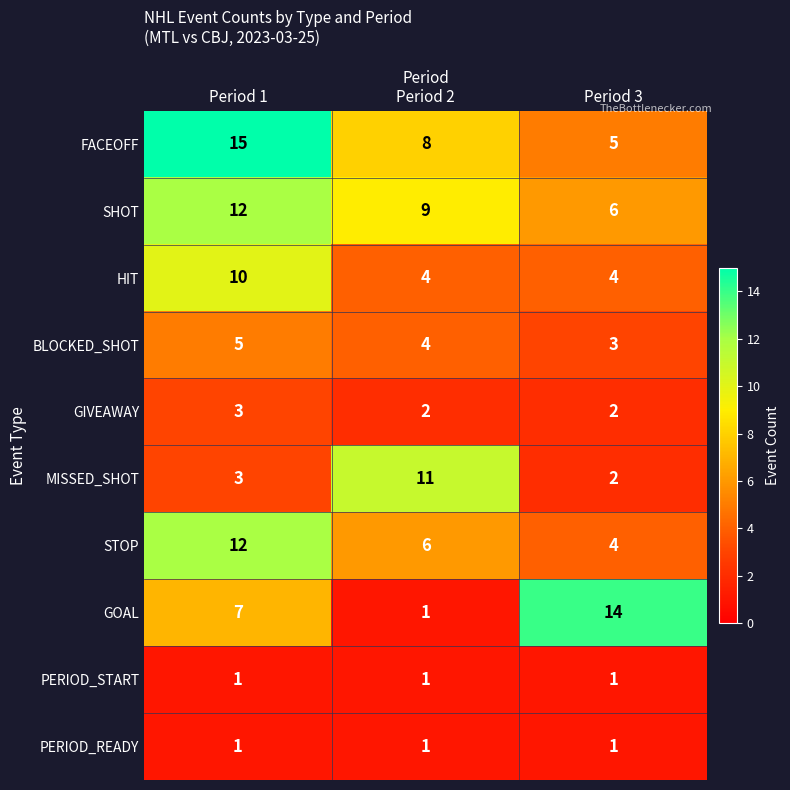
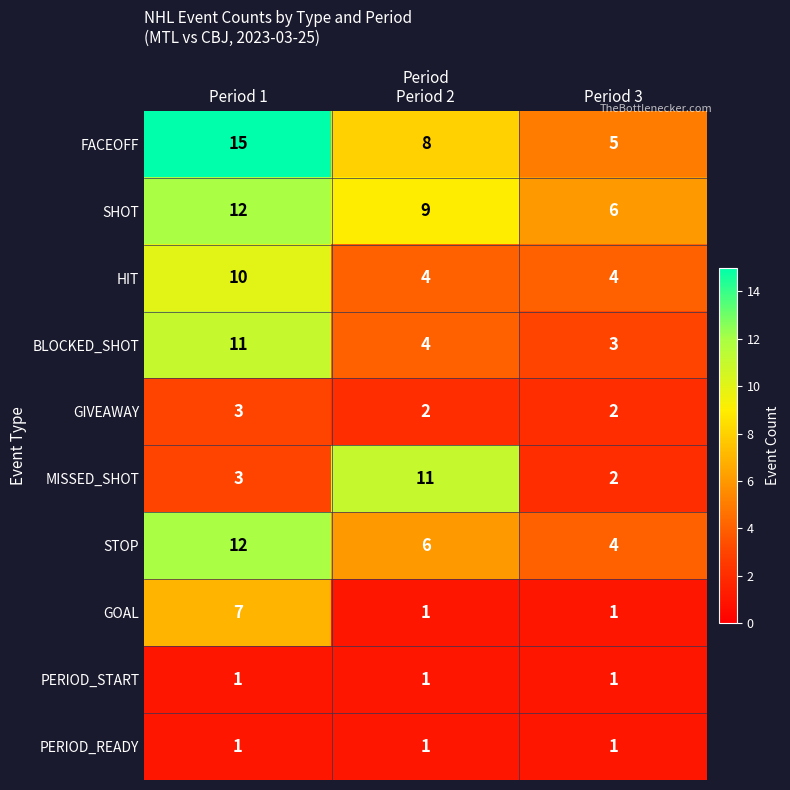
  {
    "FACEOFF": {
      "Period 1": 15,
      "Period 2": 8,
      "Period 3": 5
    },
    "SHOT": {
      "Period 1": 12,
      "Period 2": 9,
      "Period 3": 6
    },
    "HIT": {
      "Period 1": 10,
      "Period 2": 4,
      "Period 3": 4
    },
    "BLOCKED_SHOT": {
-     "Period 1": 5,
+     "Period 1": 11,
      "Period 2": 4,
      "Period 3": 3
    },
    "GIVEAWAY": {
      "Period 1": 3,
      "Period 2": 2,
      "Period 3": 2
    },
    "MISSED_SHOT": {
      "Period 1": 3,
      "Period 2": 11,
      "Period 3": 2
    },
    "STOP": {
      "Period 1": 12,
      "Period 2": 6,
      "Period 3": 4
    },
    "GOAL": {
      "Period 1": 7,
      "Period 2": 1,
-     "Period 3": 14
+     "Period 3": 1
    },
    "PERIOD_START": {
      "Period 1": 1,
      "Period 2": 1,
      "Period 3": 1
    },
    "PERIOD_READY": {
      "Period 1": 1,
      "Period 2": 1,
      "Period 3": 1
    }
  }
